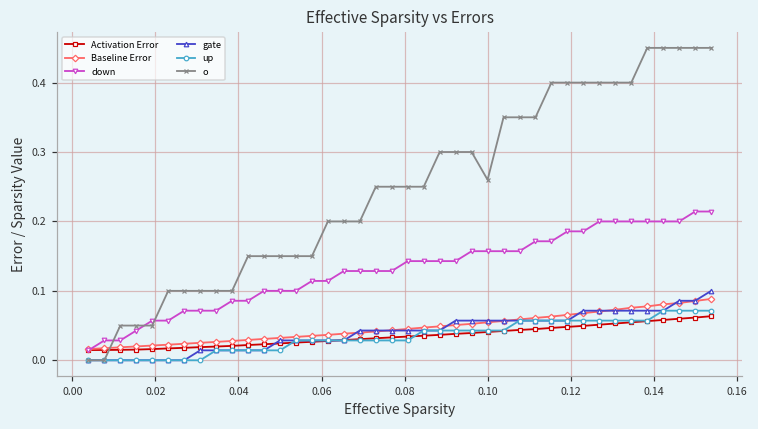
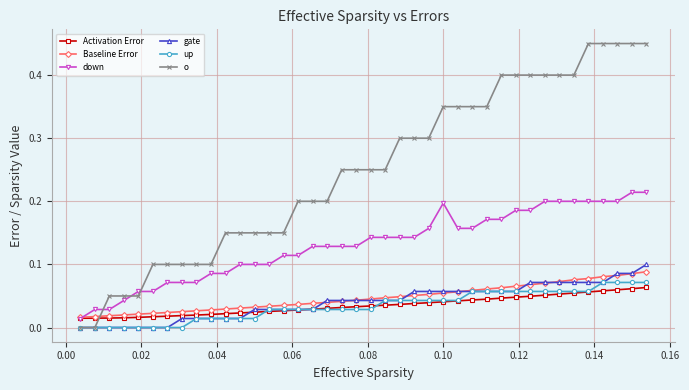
  {
    "down": {
-     "0.10": 0.16
+     "0.10": 0.20
    },
    "o": {
-     "0.10": 0.26
+     "0.10": 0.35
    }
  }
